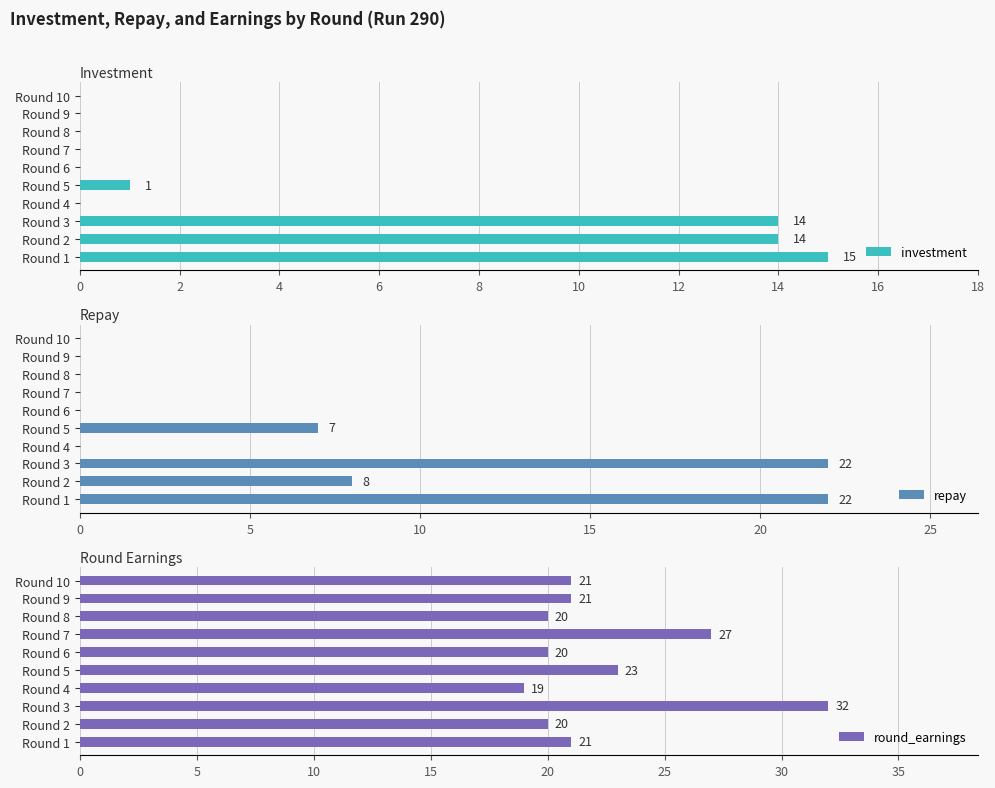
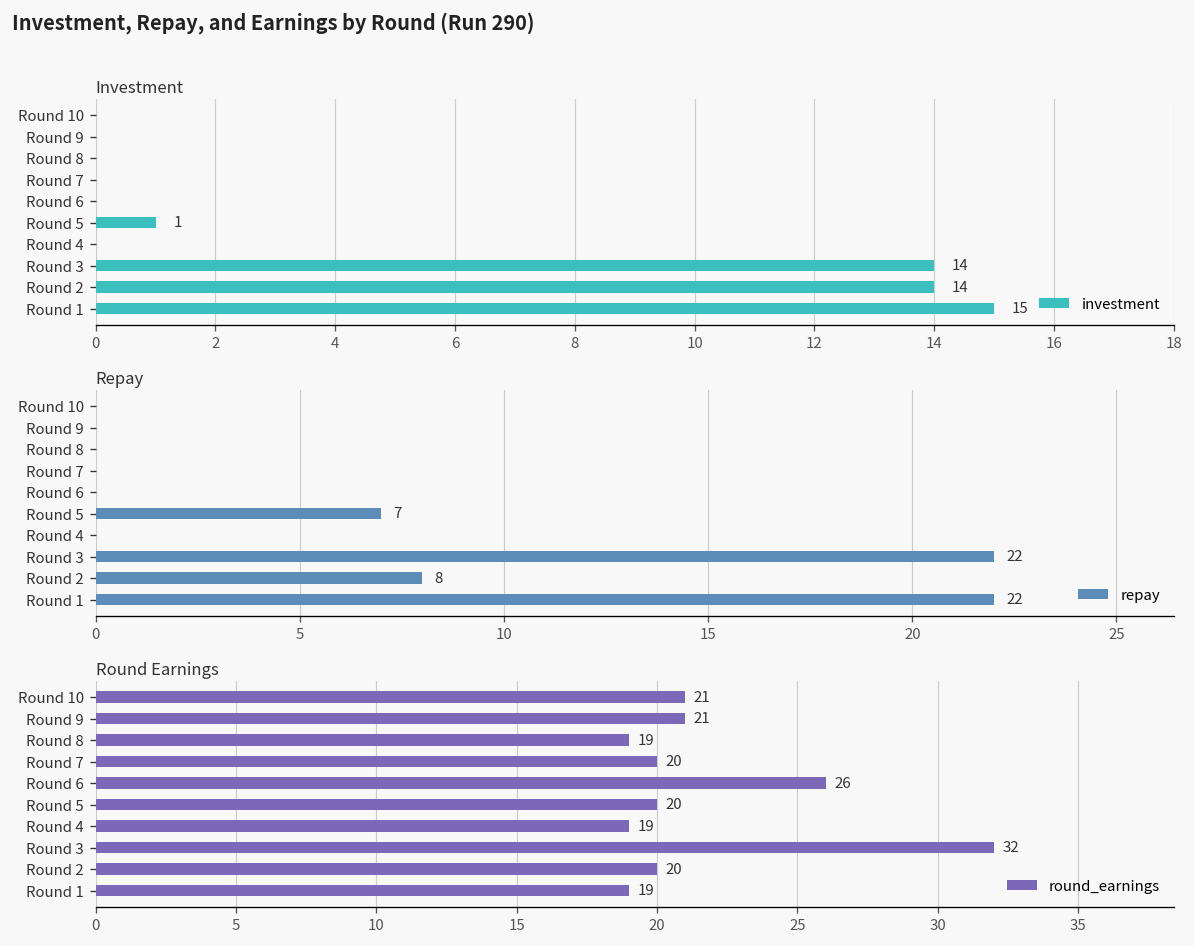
  {
    "Investment": {
      "Round 5": 1,
      "Round 3": 14,
      "Round 2": 14,
      "Round 1": 15
    },
    "Repay": {
      "Round 5": 7,
      "Round 3": 22,
      "Round 2": 8,
      "Round 1": 22
    },
    "Round Earnings": {
      "Round 10": 21,
      "Round 9": 21,
-     "Round 8": 20,
-     "Round 7": 27,
-     "Round 6": 20,
-     "Round 5": 23,
+     "Round 8": 19,
+     "Round 7": 20,
+     "Round 6": 26,
+     "Round 5": 20,
      "Round 4": 19,
      "Round 3": 32,
      "Round 2": 20,
-     "Round 1": 21
+     "Round 1": 19
    }
  }
